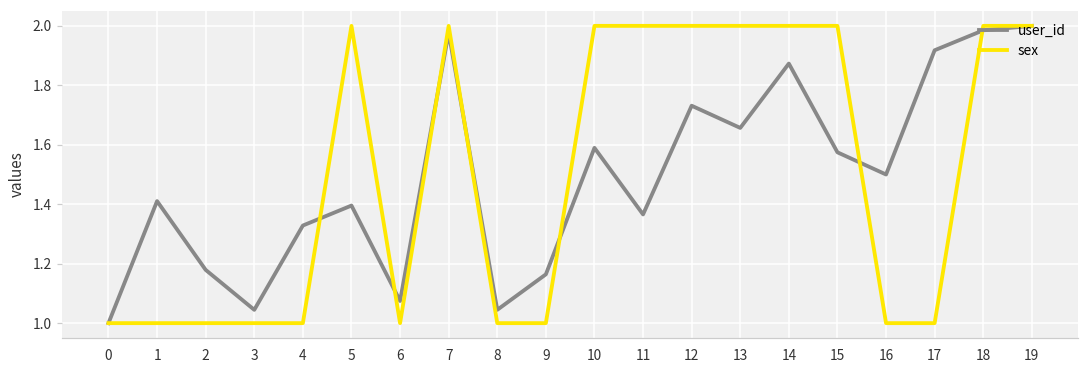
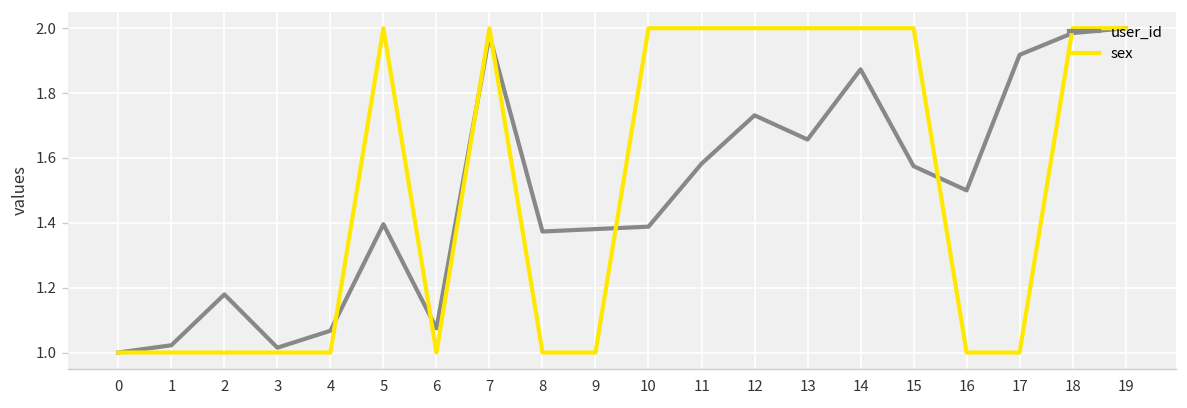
  {
    "user_id": {
-     "1": 1.41,
+     "1": 1.02,
      "2": 1.18,
-     "3": 1.04,
-     "4": 1.33,
+     "3": 1.01,
+     "4": 1.07,
      "5": 1.40,
      "6": 1.07,
      "7": 1.98,
-     "8": 1.04,
-     "9": 1.16,
-     "10": 1.59,
-     "11": 1.37,
+     "8": 1.37,
+     "9": 1.38,
+     "10": 1.39,
+     "11": 1.58,
      "12": 1.73,
      "13": 1.66,
      "14": 1.87,
      "15": 1.57,
      "16": 1.50,
      "17": 1.92,
      "18": 1.99
    },
    "sex": {
      "1": 1.00,
      "2": 1.00,
      "3": 1.00,
      "4": 1.00,
      "5": 2.00,
      "6": 1.00,
      "7": 2.00,
      "8": 1.00,
      "9": 1.00,
      "10": 2.00,
      "11": 2.00,
      "12": 2.00,
      "13": 2.00,
      "14": 2.00,
      "15": 2.00,
      "16": 1.00,
      "17": 1.00,
      "18": 2.00
    }
  }
